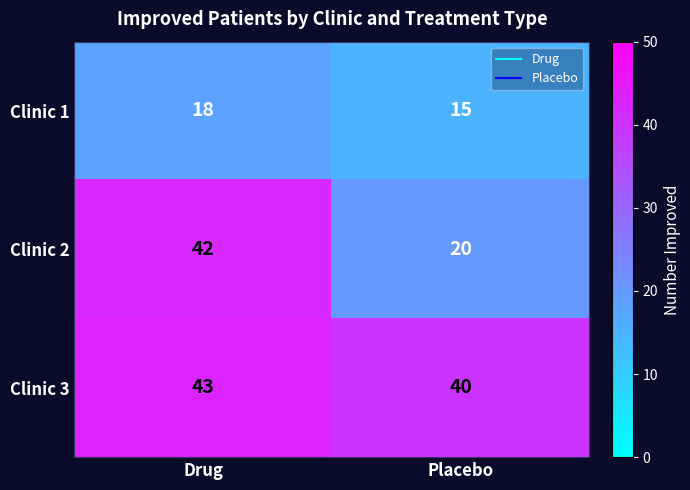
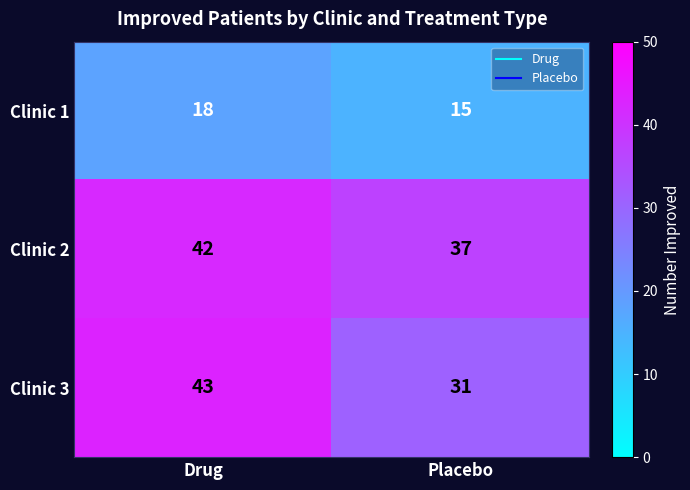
  {
    "Clinic 1": {
      "Drug": 18,
      "Placebo": 15
    },
    "Clinic 2": {
      "Drug": 42,
-     "Placebo": 20
+     "Placebo": 37
    },
    "Clinic 3": {
      "Drug": 43,
-     "Placebo": 40
+     "Placebo": 31
    }
  }
